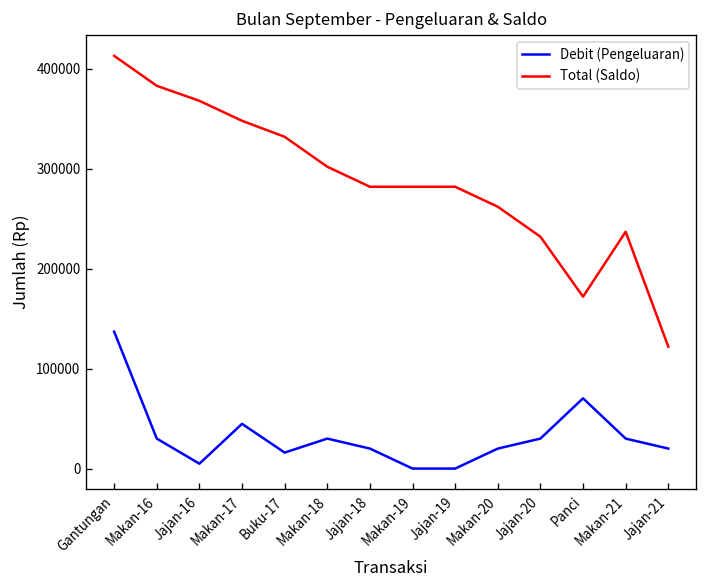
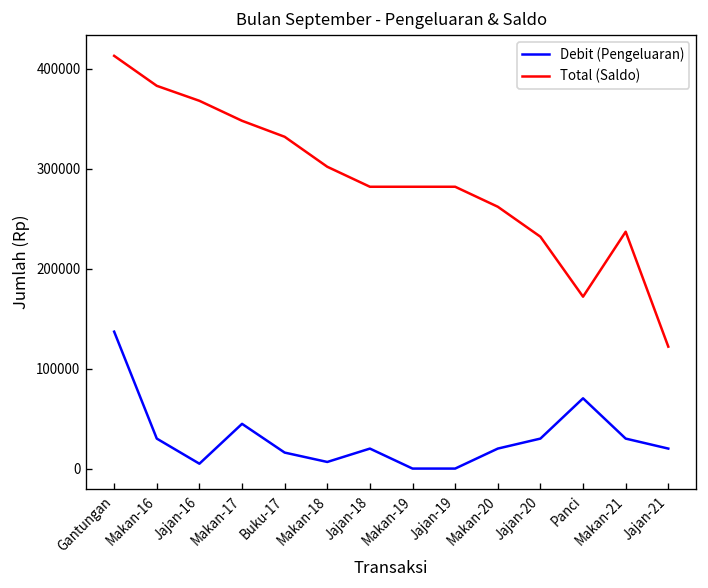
  {
    "Debit (Pengeluaran)": {
      "Gantungan": 140000,
      "Makan-16": 30000,
      "Jajan-16": 0,
      "Makan-17": 40000,
      "Buku-17": 20000,
-     "Makan-18": 30000,
+     "Makan-18": 10000,
      "Jajan-18": 20000,
      "Makan-19": 0,
      "Jajan-19": 0,
      "Makan-20": 20000,
      "Jajan-20": 30000,
      "Panci": 70000,
      "Makan-21": 30000,
      "Jajan-21": 20000
    },
    "Total (Saldo)": {
      "Gantungan": 410000,
      "Makan-16": 380000,
      "Jajan-16": 370000,
      "Makan-17": 350000,
      "Buku-17": 330000,
      "Makan-18": 300000,
      "Jajan-18": 280000,
      "Makan-19": 280000,
      "Jajan-19": 280000,
      "Makan-20": 260000,
      "Jajan-20": 230000,
      "Panci": 170000,
      "Makan-21": 240000,
      "Jajan-21": 120000
    }
  }
